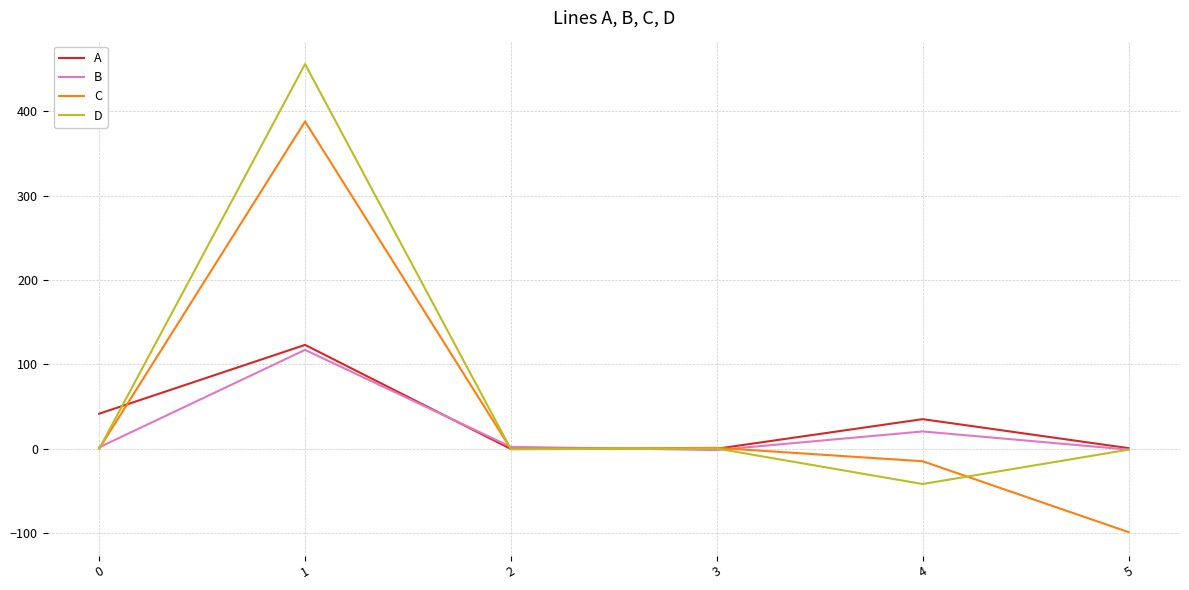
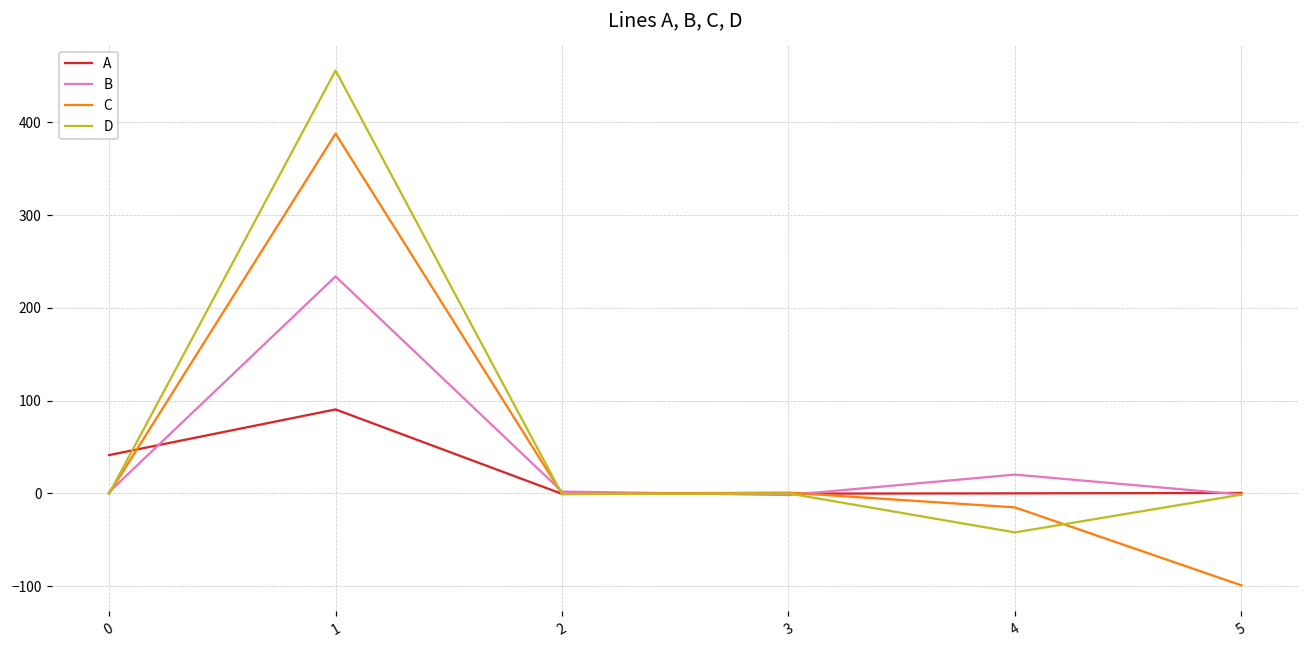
  {
    "A": {
      "0": 40,
-     "1": 120,
-     "4": 30
+     "1": 90,
+     "4": 0
    },
    "B": {
-     "1": 120,
+     "1": 230,
      "4": 20
    },
    "C": {
      "1": 390,
      "4": -10,
      "5": -100
    },
    "D": {
      "1": 460,
      "4": -40
    }
  }
